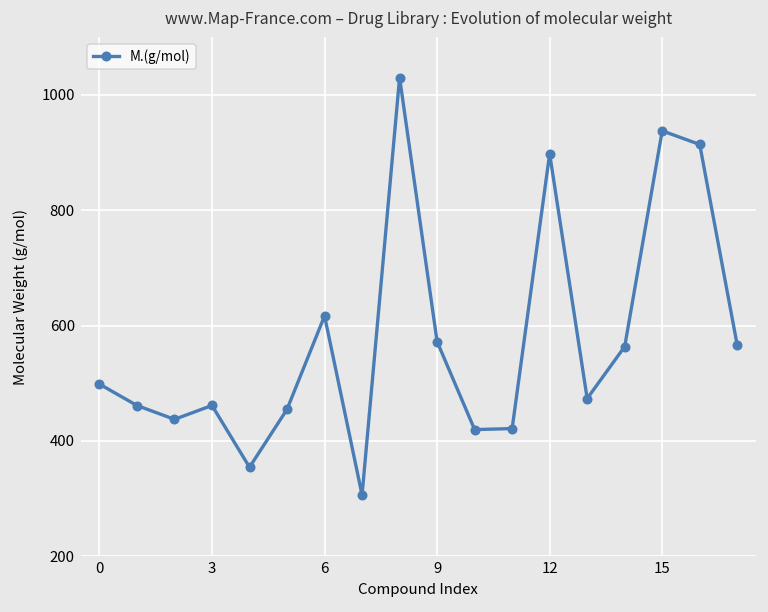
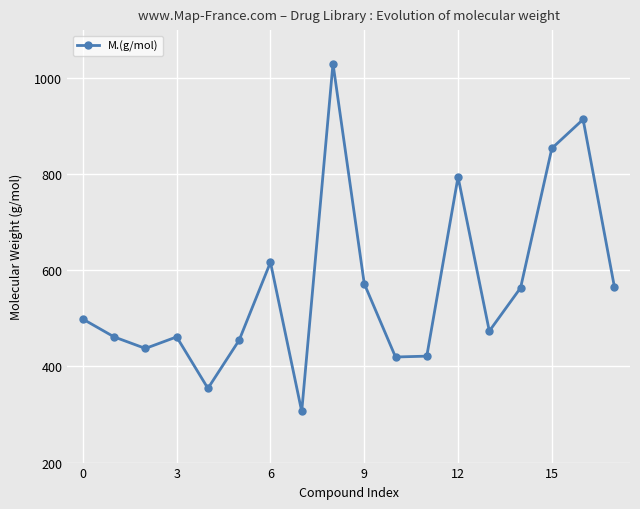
  {
    "0": 500,
    "3": 460,
    "6": 620,
    "9": 570,
-   "12": 900,
-   "15": 940
+   "12": 790,
+   "15": 850
  }
